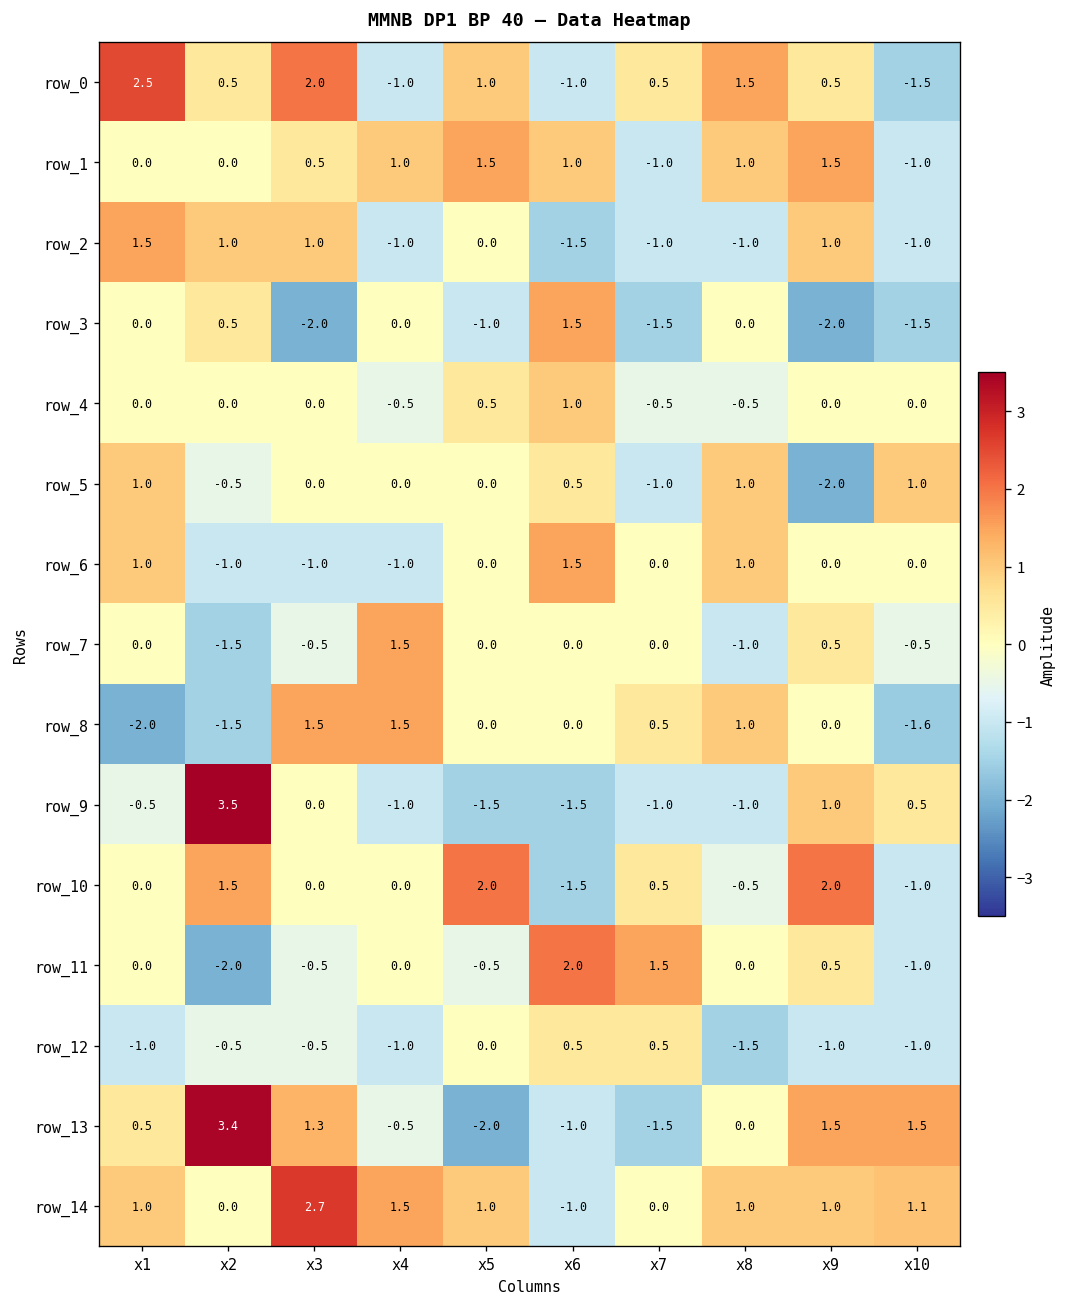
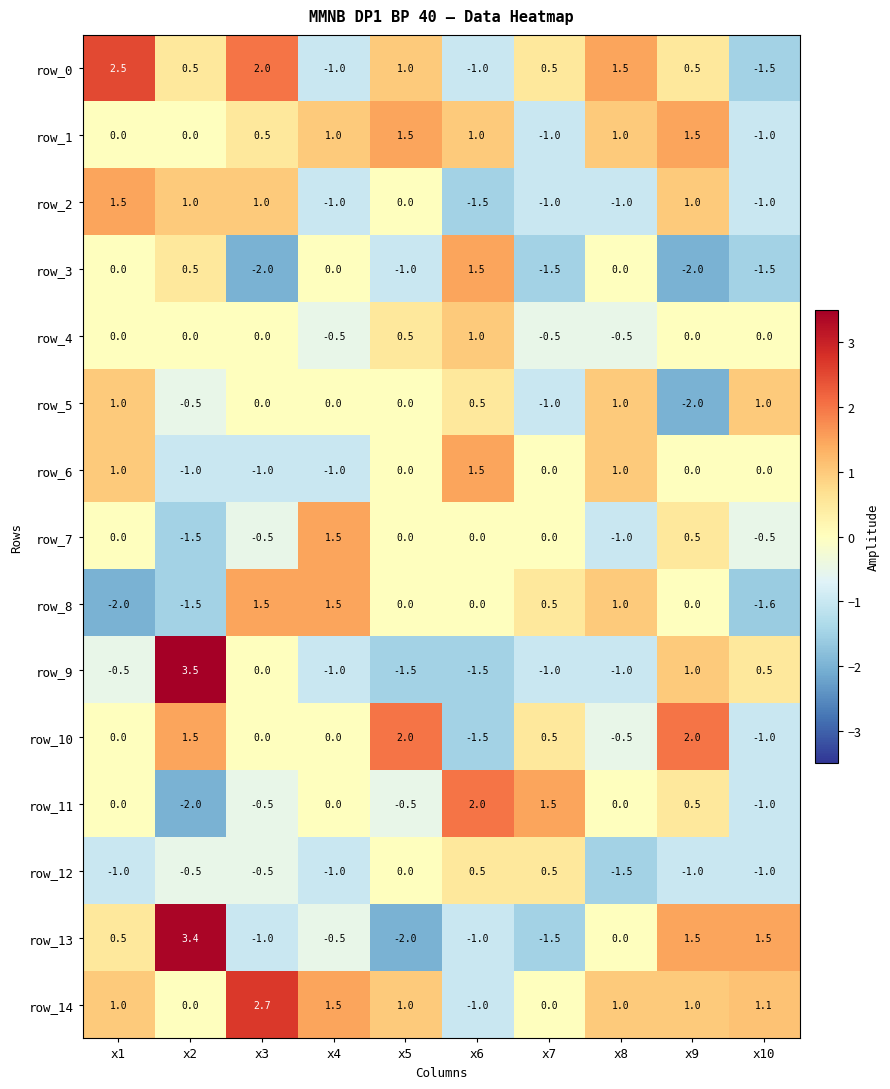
  {
    "row_0": {
      "x1": 2.5,
      "x2": 0.5,
      "x3": 2.0,
      "x4": -1.0,
      "x5": 1.0,
      "x6": -1.0,
      "x7": 0.5,
      "x8": 1.5,
      "x9": 0.5,
      "x10": -1.5
    },
    "row_1": {
      "x1": 0.0,
      "x2": 0.0,
      "x3": 0.5,
      "x4": 1.0,
      "x5": 1.5,
      "x6": 1.0,
      "x7": -1.0,
      "x8": 1.0,
      "x9": 1.5,
      "x10": -1.0
    },
    "row_2": {
      "x1": 1.5,
      "x2": 1.0,
      "x3": 1.0,
      "x4": -1.0,
      "x5": 0.0,
      "x6": -1.5,
      "x7": -1.0,
      "x8": -1.0,
      "x9": 1.0,
      "x10": -1.0
    },
    "row_3": {
      "x1": 0.0,
      "x2": 0.5,
      "x3": -2.0,
      "x4": 0.0,
      "x5": -1.0,
      "x6": 1.5,
      "x7": -1.5,
      "x8": 0.0,
      "x9": -2.0,
      "x10": -1.5
    },
    "row_4": {
      "x1": 0.0,
      "x2": 0.0,
      "x3": 0.0,
      "x4": -0.5,
      "x5": 0.5,
      "x6": 1.0,
      "x7": -0.5,
      "x8": -0.5,
      "x9": 0.0,
      "x10": 0.0
    },
    "row_5": {
      "x1": 1.0,
      "x2": -0.5,
      "x3": 0.0,
      "x4": 0.0,
      "x5": 0.0,
      "x6": 0.5,
      "x7": -1.0,
      "x8": 1.0,
      "x9": -2.0,
      "x10": 1.0
    },
    "row_6": {
      "x1": 1.0,
      "x2": -1.0,
      "x3": -1.0,
      "x4": -1.0,
      "x5": 0.0,
      "x6": 1.5,
      "x7": 0.0,
      "x8": 1.0,
      "x9": 0.0,
      "x10": 0.0
    },
    "row_7": {
      "x1": 0.0,
      "x2": -1.5,
      "x3": -0.5,
      "x4": 1.5,
      "x5": 0.0,
      "x6": 0.0,
      "x7": 0.0,
      "x8": -1.0,
      "x9": 0.5,
      "x10": -0.5
    },
    "row_8": {
      "x1": -2.0,
      "x2": -1.5,
      "x3": 1.5,
      "x4": 1.5,
      "x5": 0.0,
      "x6": 0.0,
      "x7": 0.5,
      "x8": 1.0,
      "x9": 0.0,
      "x10": -1.6
    },
    "row_9": {
      "x1": -0.5,
      "x2": 3.5,
      "x3": 0.0,
      "x4": -1.0,
      "x5": -1.5,
      "x6": -1.5,
      "x7": -1.0,
      "x8": -1.0,
      "x9": 1.0,
      "x10": 0.5
    },
    "row_10": {
      "x1": 0.0,
      "x2": 1.5,
      "x3": 0.0,
      "x4": 0.0,
      "x5": 2.0,
      "x6": -1.5,
      "x7": 0.5,
      "x8": -0.5,
      "x9": 2.0,
      "x10": -1.0
    },
    "row_11": {
      "x1": 0.0,
      "x2": -2.0,
      "x3": -0.5,
      "x4": 0.0,
      "x5": -0.5,
      "x6": 2.0,
      "x7": 1.5,
      "x8": 0.0,
      "x9": 0.5,
      "x10": -1.0
    },
    "row_12": {
      "x1": -1.0,
      "x2": -0.5,
      "x3": -0.5,
      "x4": -1.0,
      "x5": 0.0,
      "x6": 0.5,
      "x7": 0.5,
      "x8": -1.5,
      "x9": -1.0,
      "x10": -1.0
    },
    "row_13": {
      "x1": 0.5,
      "x2": 3.4,
-     "x3": 1.3,
+     "x3": -1.0,
      "x4": -0.5,
      "x5": -2.0,
      "x6": -1.0,
      "x7": -1.5,
      "x8": 0.0,
      "x9": 1.5,
      "x10": 1.5
    },
    "row_14": {
      "x1": 1.0,
      "x2": 0.0,
      "x3": 2.7,
      "x4": 1.5,
      "x5": 1.0,
      "x6": -1.0,
      "x7": 0.0,
      "x8": 1.0,
      "x9": 1.0,
      "x10": 1.1
    }
  }
